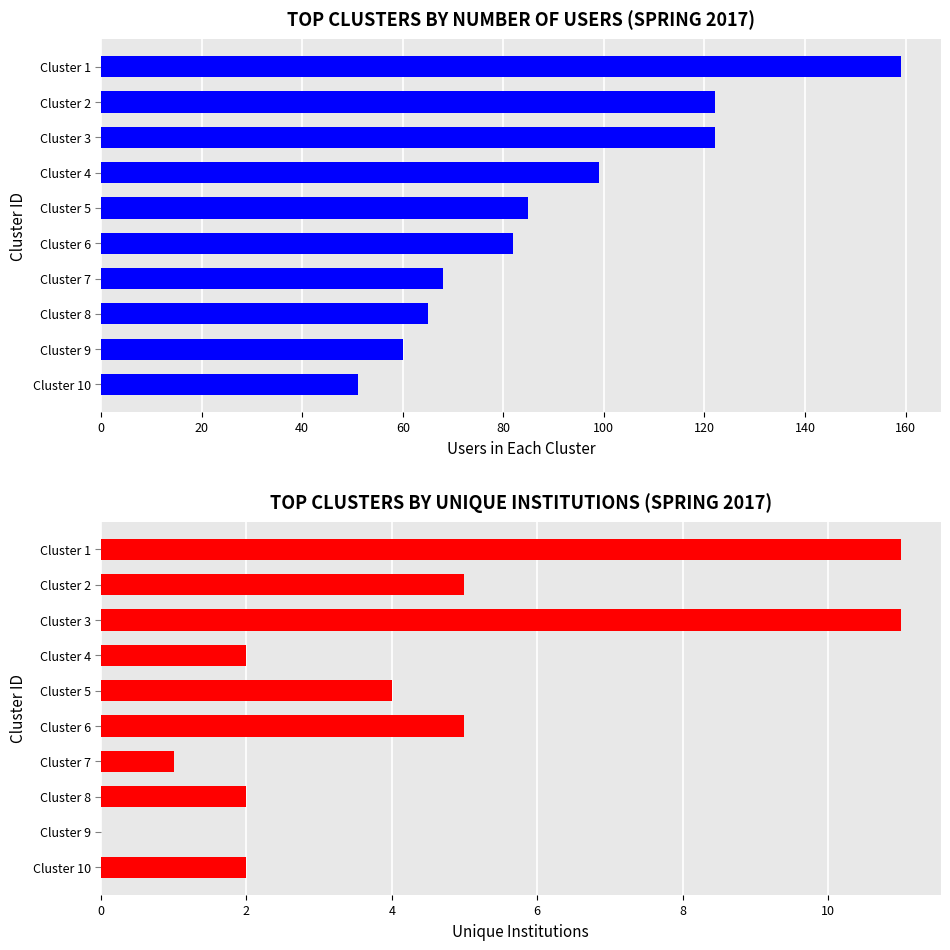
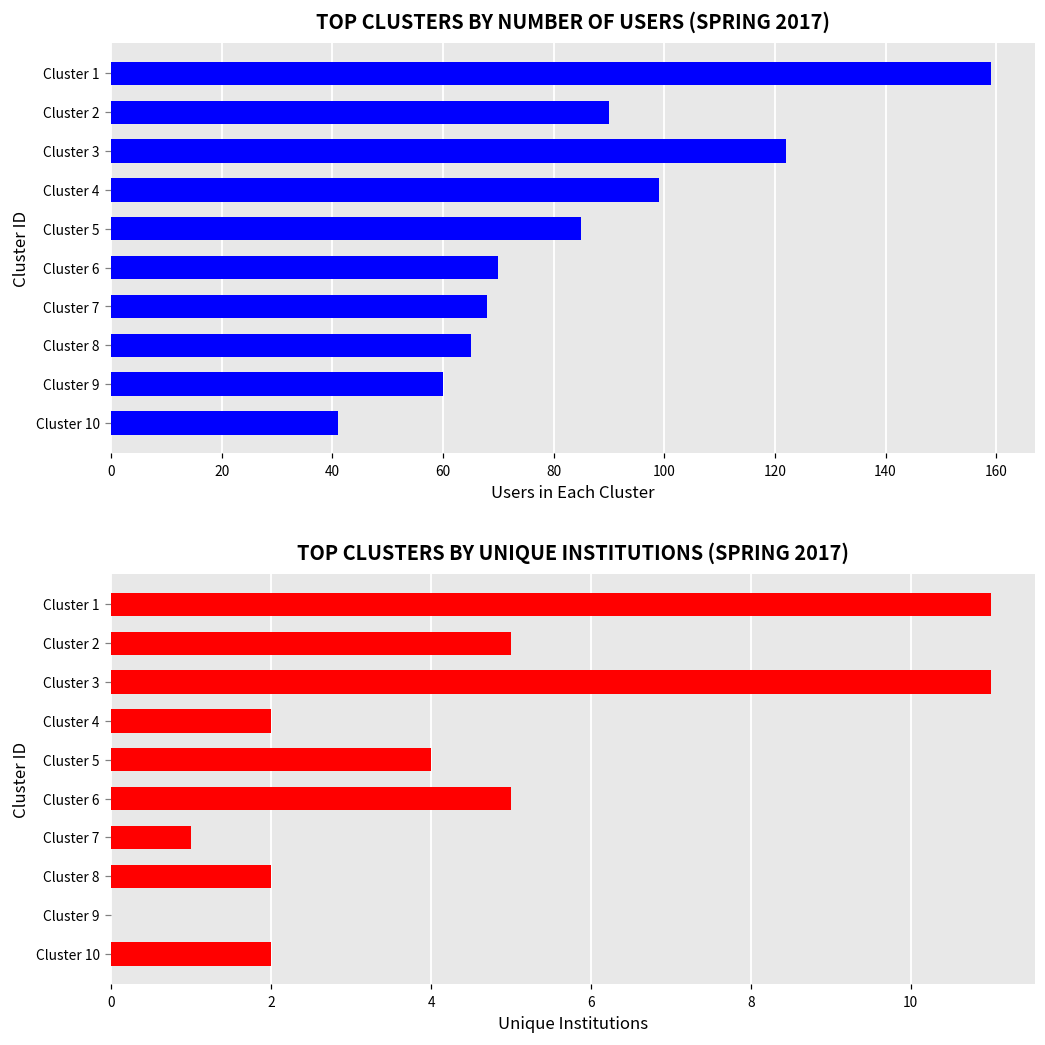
  {
    "TOP CLUSTERS BY NUMBER OF USERS (SPRING 2017)": {
      "Cluster 1": 159,
-     "Cluster 2": 122,
+     "Cluster 2": 90,
      "Cluster 3": 122,
      "Cluster 4": 99,
      "Cluster 5": 85,
-     "Cluster 6": 82,
+     "Cluster 6": 70,
      "Cluster 7": 68,
      "Cluster 8": 65,
      "Cluster 9": 60,
-     "Cluster 10": 51
+     "Cluster 10": 41
    },
    "TOP CLUSTERS BY UNIQUE INSTITUTIONS (SPRING 2017)": {
      "Cluster 1": 11.0,
      "Cluster 2": 5.0,
      "Cluster 3": 11.0,
      "Cluster 4": 2.0,
      "Cluster 5": 4.0,
      "Cluster 6": 5.0,
      "Cluster 7": 1.0,
      "Cluster 8": 2.0,
      "Cluster 9": 0.0,
      "Cluster 10": 2.0
    }
  }
